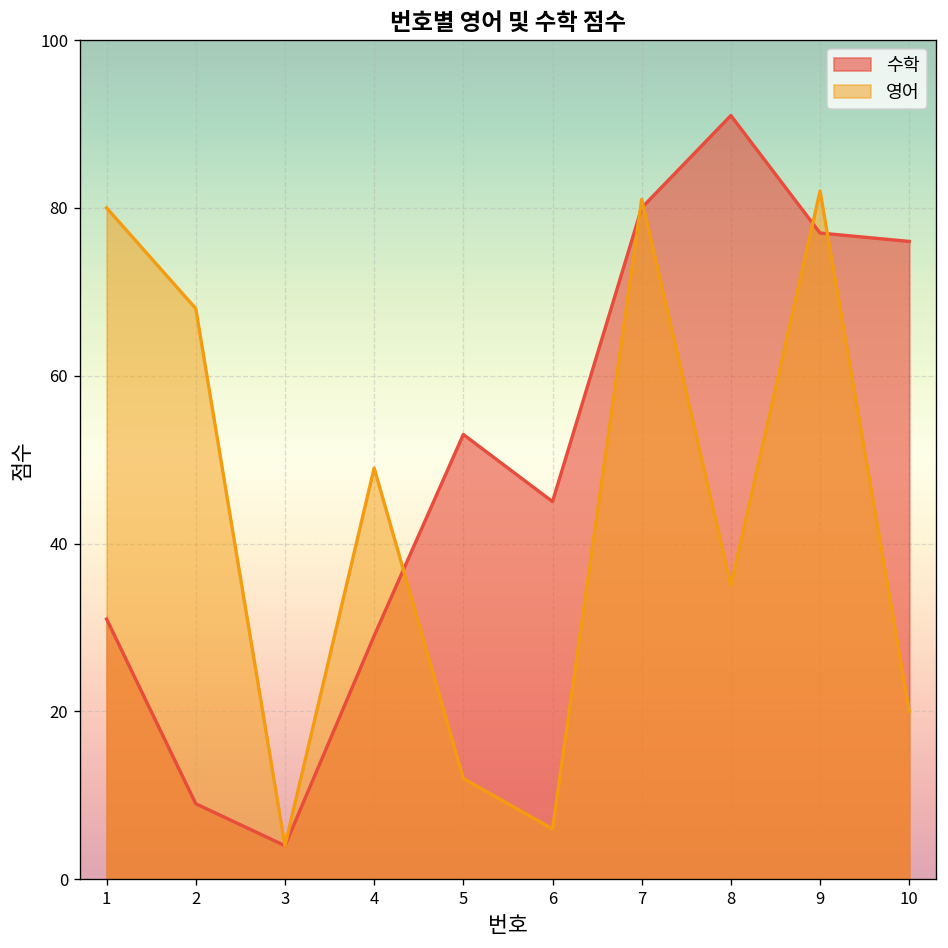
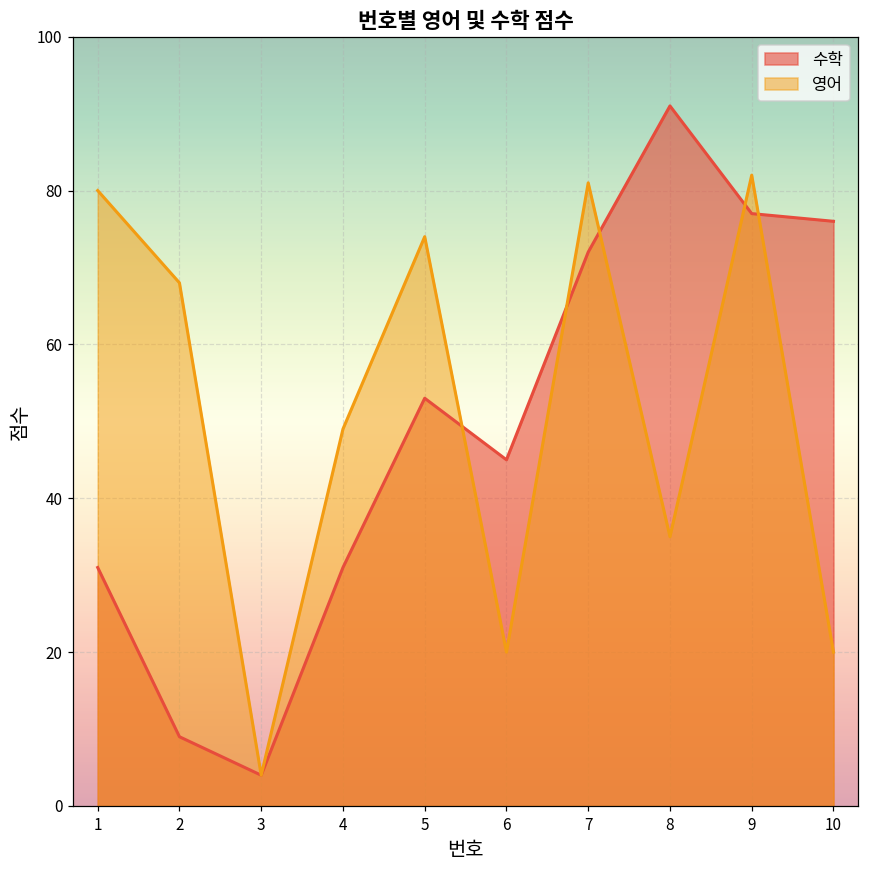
  {
    "수학": {
      "1": 31,
      "2": 9,
-     "4": 29,
+     "4": 31,
      "5": 53,
      "6": 45,
-     "7": 80,
+     "7": 72,
      "8": 91,
      "9": 77,
      "10": 76
    },
    "영어": {
      "1": 80,
      "2": 68,
      "4": 49,
-     "5": 12,
-     "6": 6,
+     "5": 74,
+     "6": 20,
      "7": 81,
      "8": 35,
      "9": 82,
      "10": 20
    }
  }
